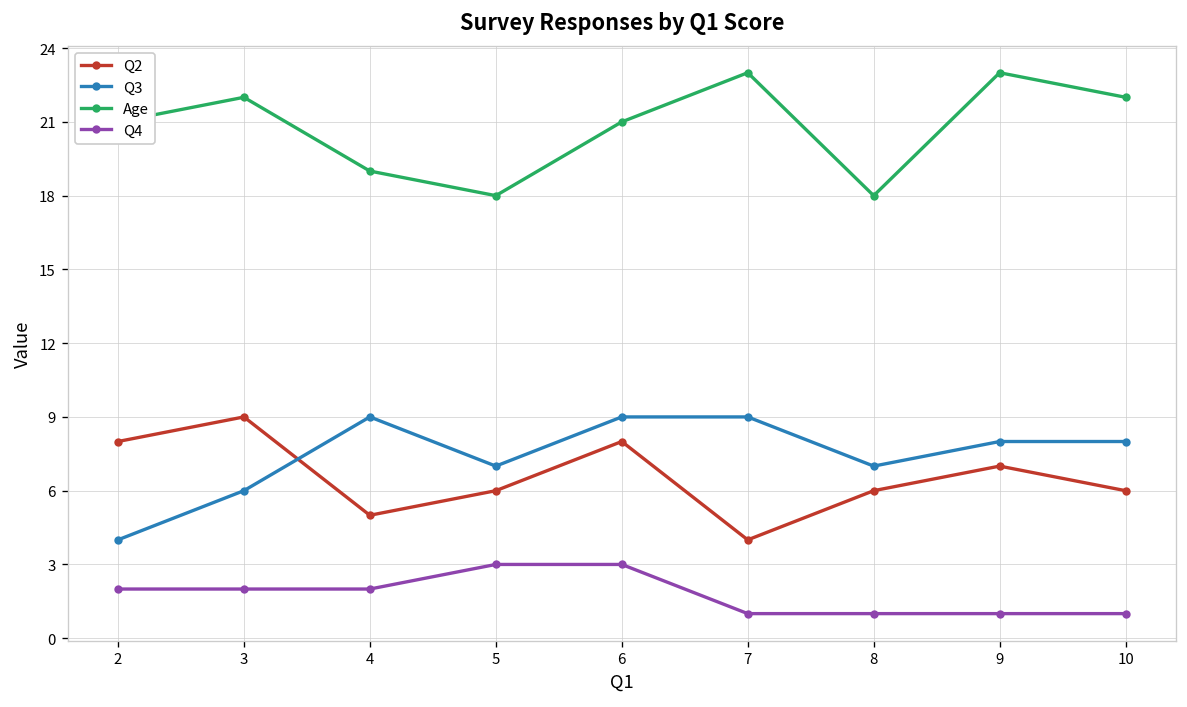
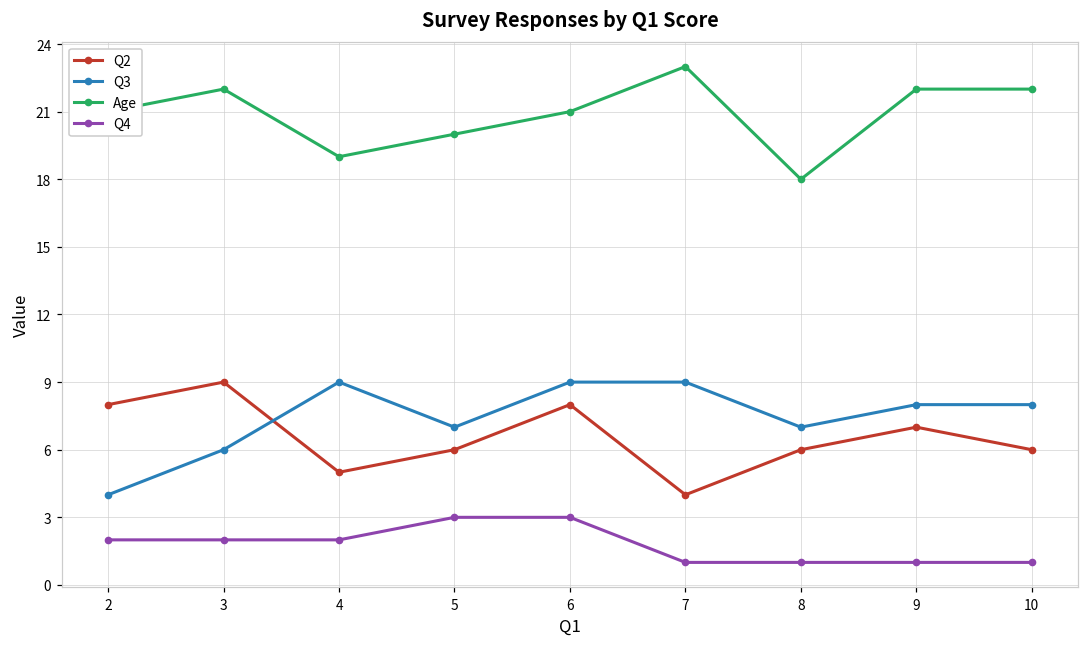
  {
    "Q2": {
      "2": 8,
      "3": 9,
      "4": 5,
      "5": 6,
      "6": 8,
      "7": 4,
      "8": 6,
      "9": 7,
      "10": 6
    },
    "Q3": {
      "2": 4,
      "3": 6,
      "4": 9,
      "5": 7,
      "6": 9,
      "7": 9,
      "8": 7,
      "9": 8,
      "10": 8
    },
    "Age": {
      "3": 22,
      "4": 19,
-     "5": 18,
+     "5": 20,
      "6": 21,
      "7": 23,
      "8": 18,
-     "9": 23,
+     "9": 22,
      "10": 22
    },
    "Q4": {
      "2": 2,
      "3": 2,
      "4": 2,
      "5": 3,
      "6": 3,
      "7": 1,
      "8": 1,
      "9": 1,
      "10": 1
    }
  }
